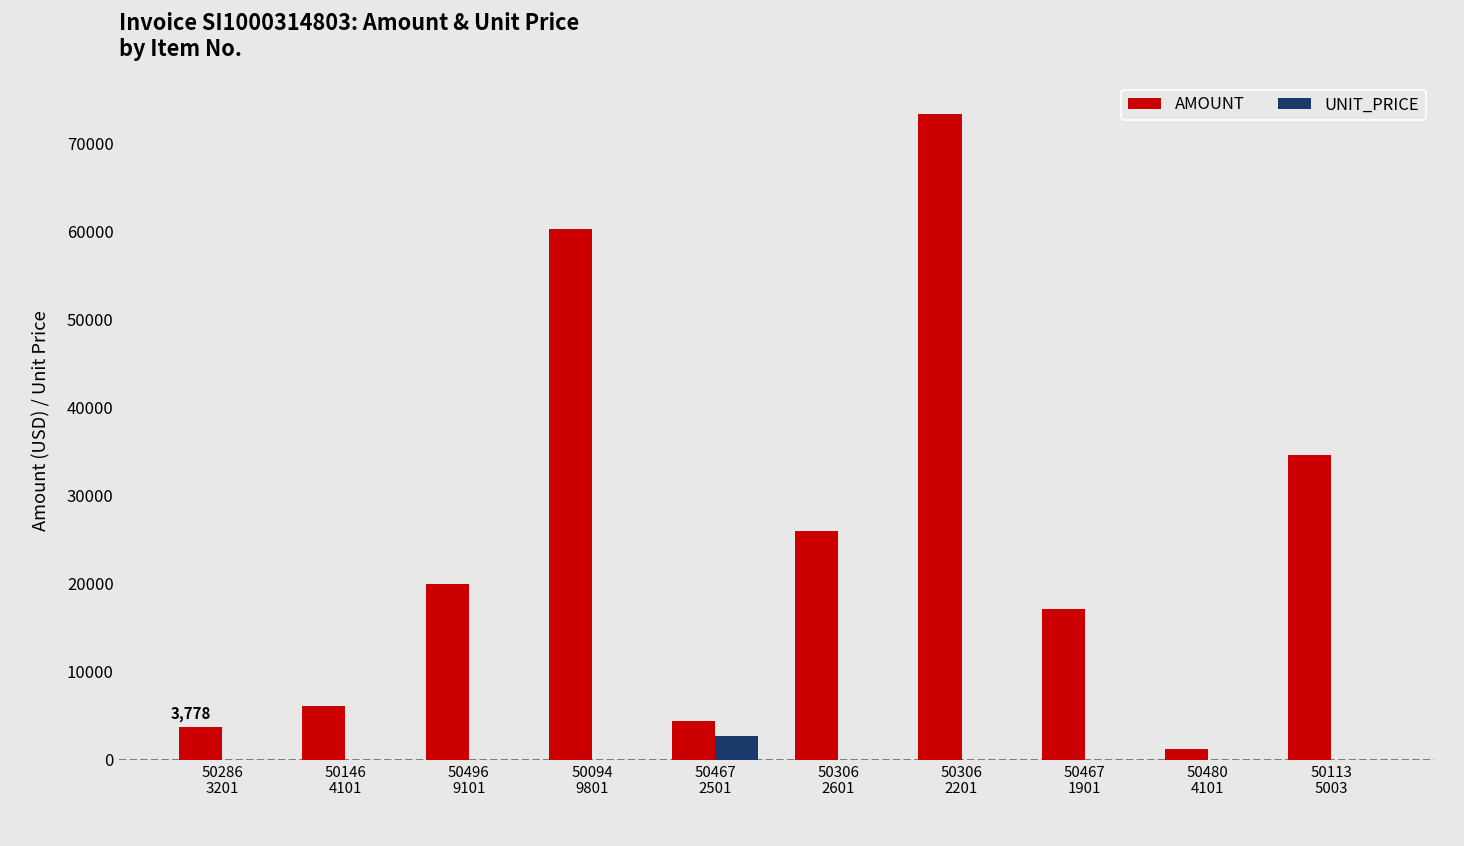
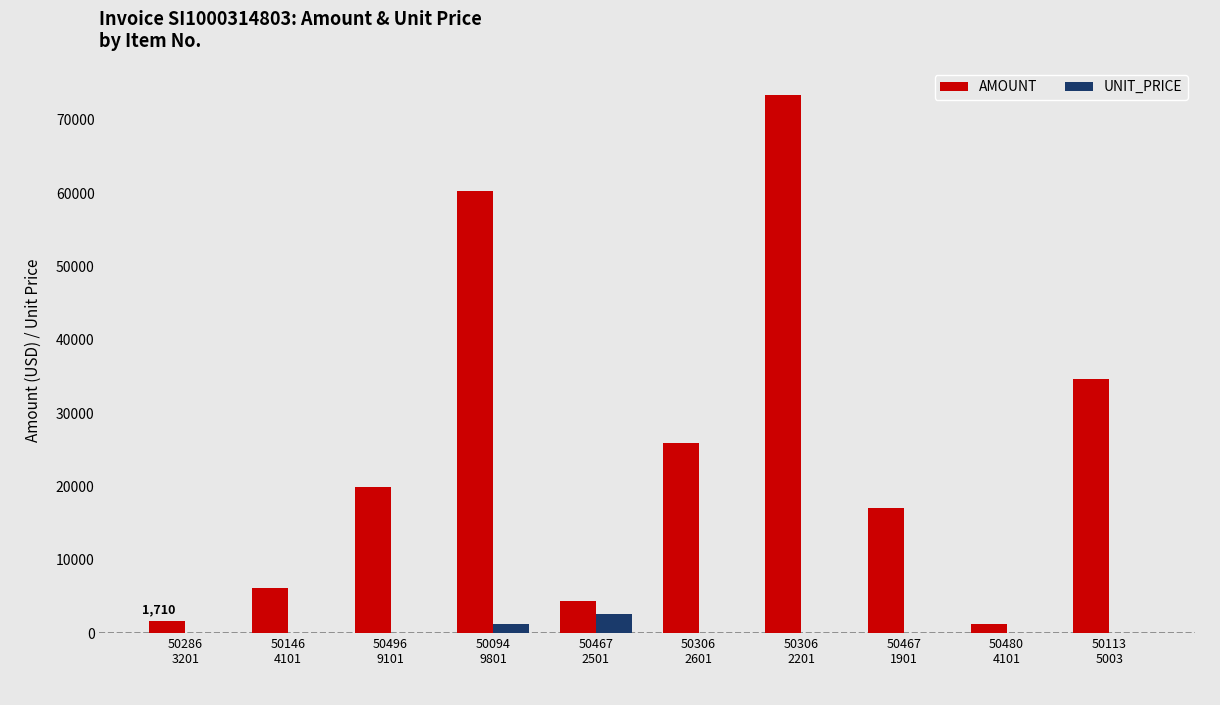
  {
    "AMOUNT": {
-     "50286 3201": "3,778"
+     "50286 3201": "1,710"
    },
    "UNIT_PRICE": {
-     "50094 9801": "0",
+     "50094 9801": "1000",
      "50467 2501": "3000"
    }
  }
